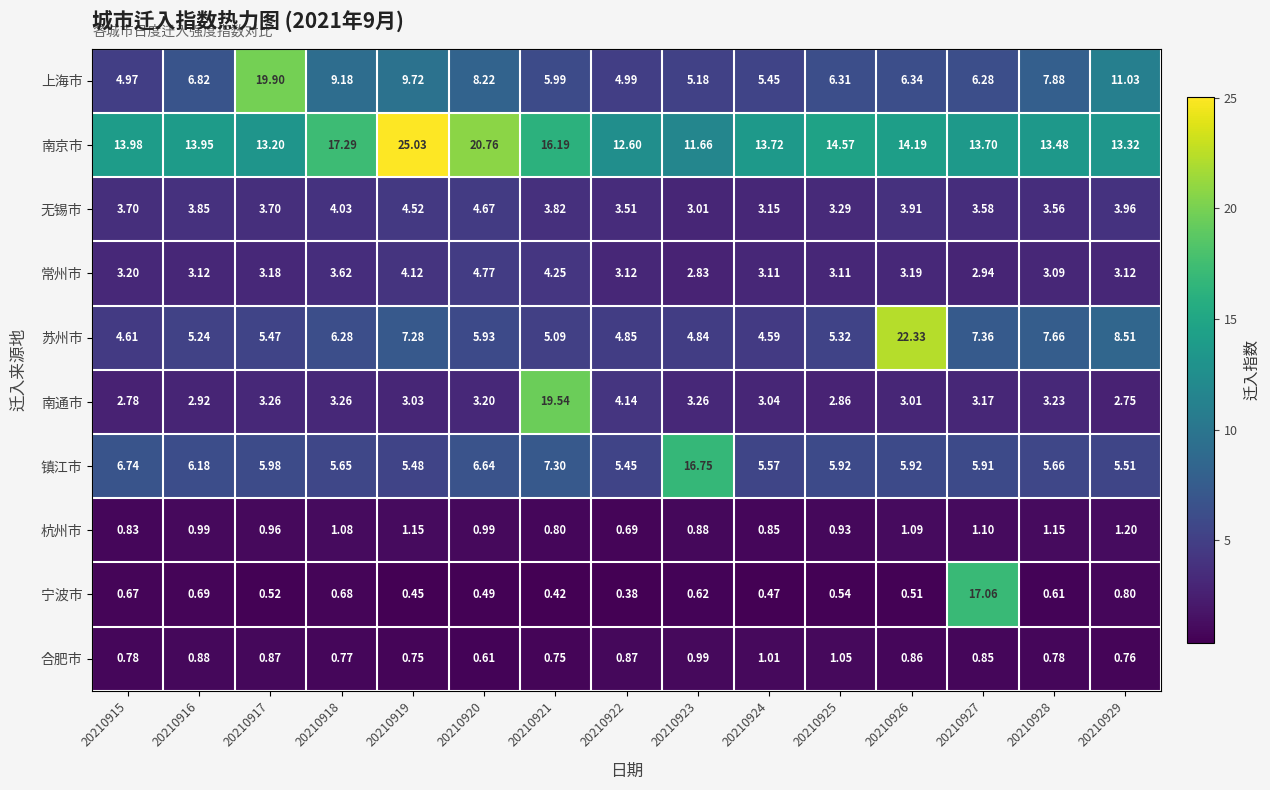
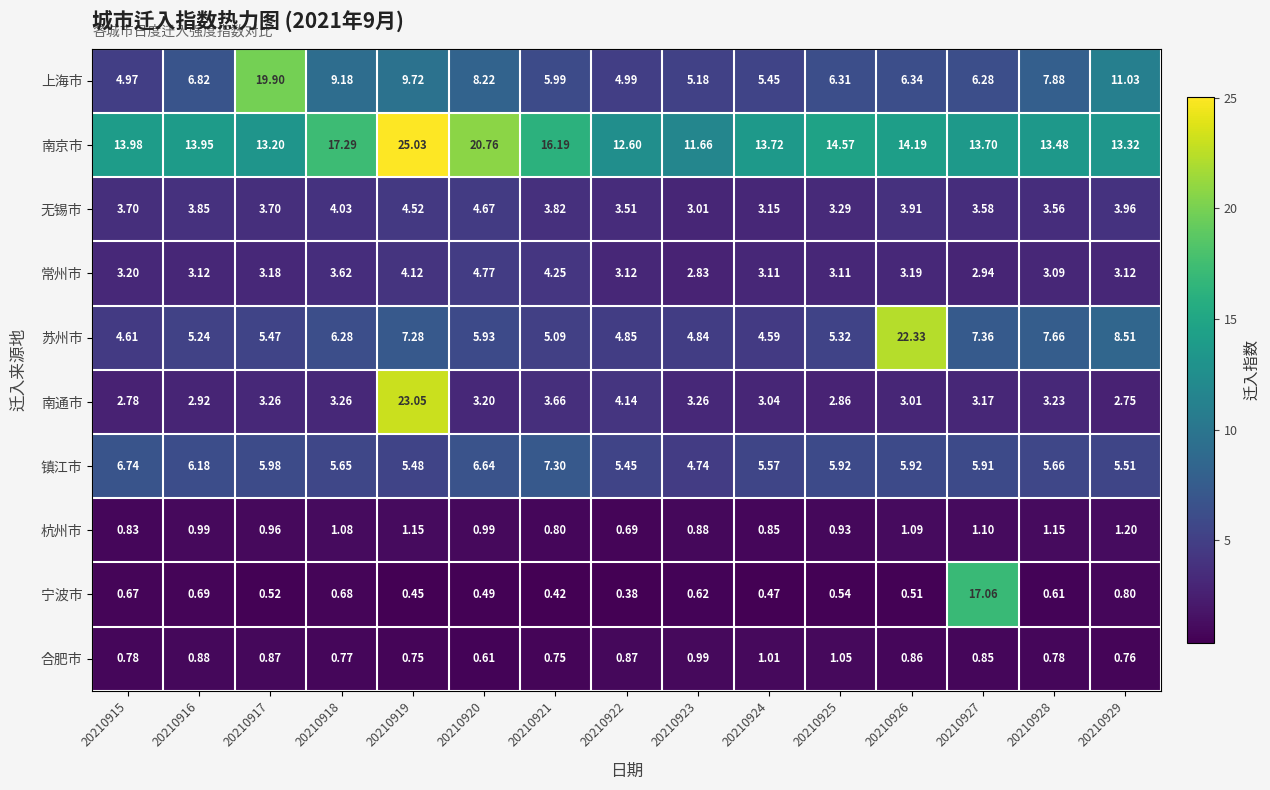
  {
    "南通市": {
-     "20210919": 3.03,
-     "20210921": 19.54
+     "20210919": 23.05,
+     "20210921": 3.66
    },
    "镇江市": {
-     "20210923": 16.75
+     "20210923": 4.74
    }
  }
